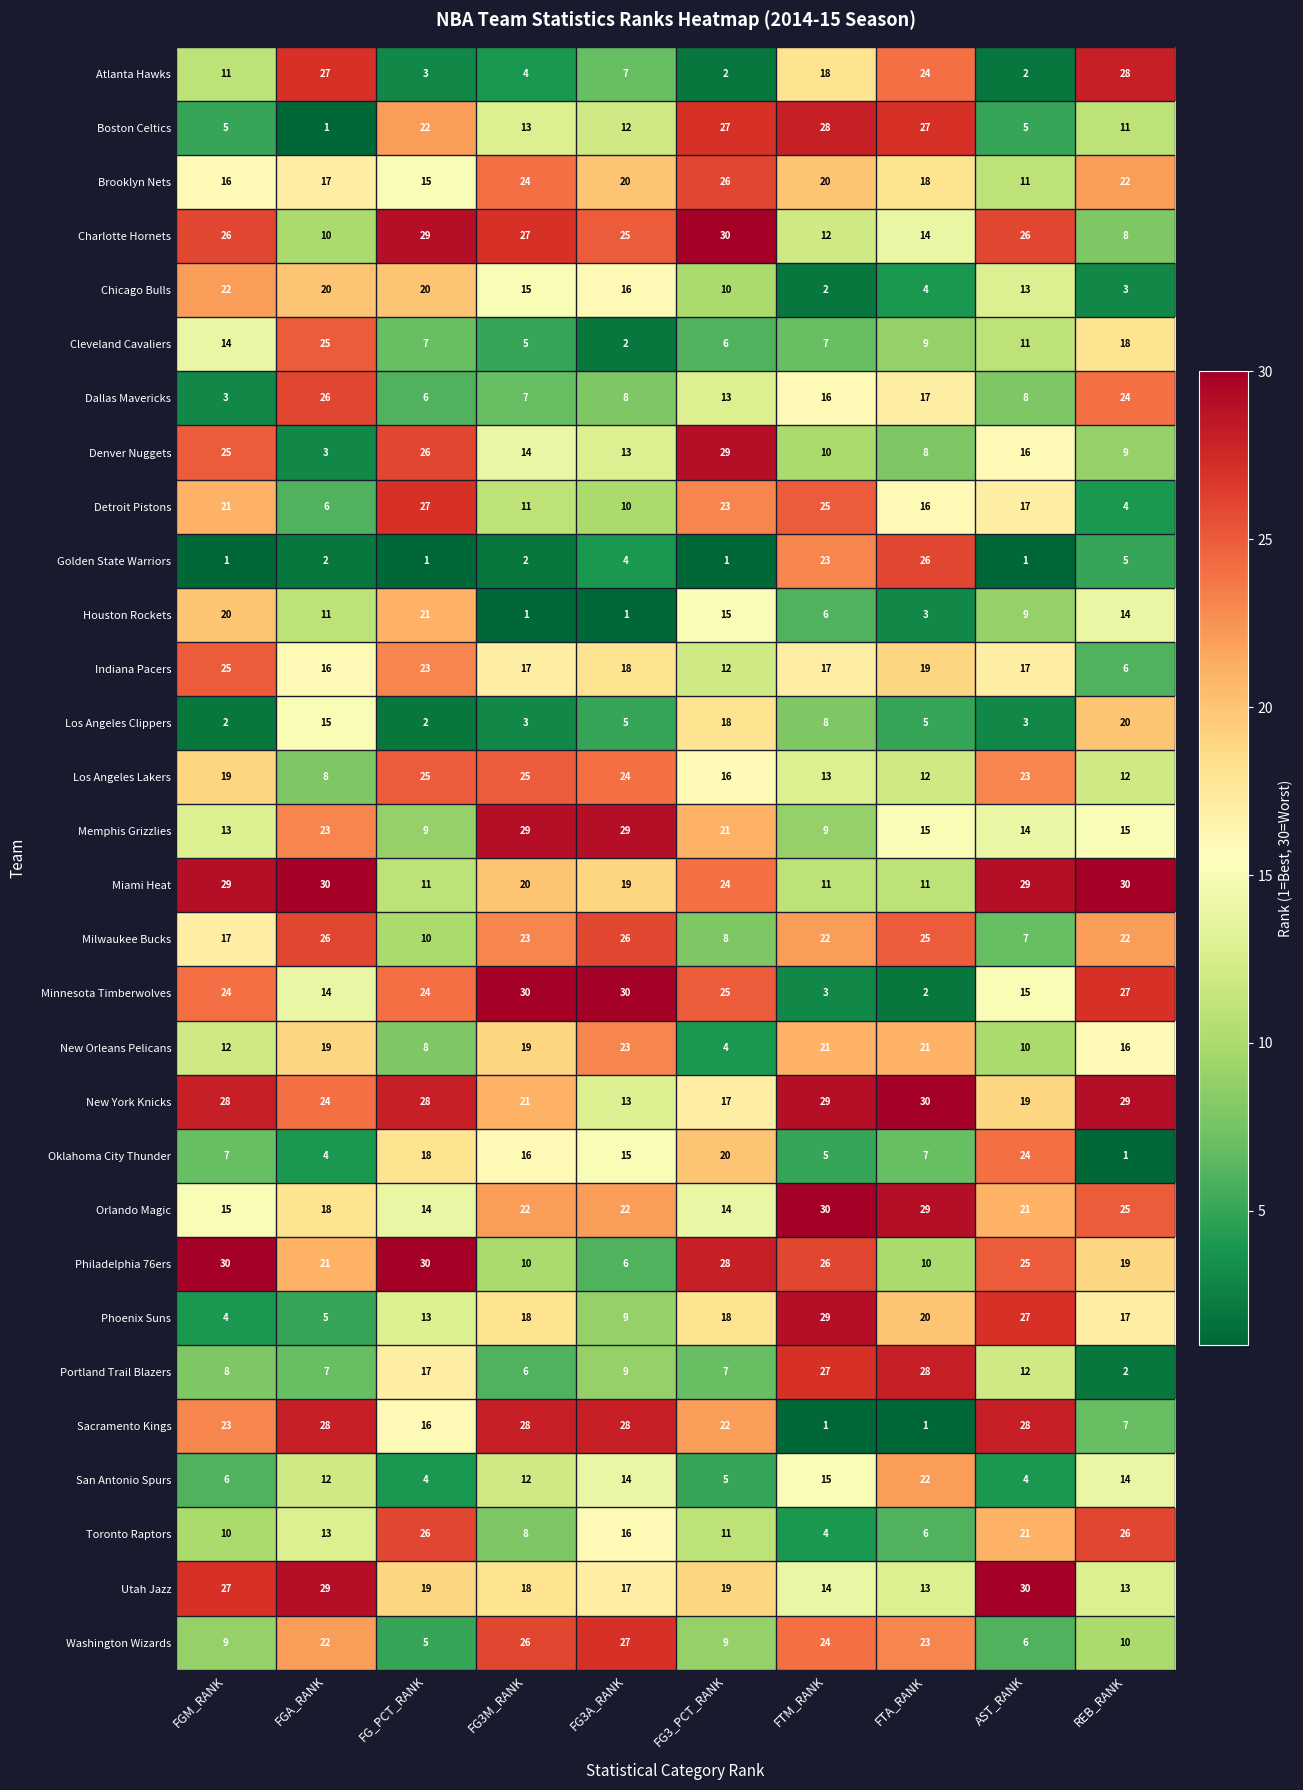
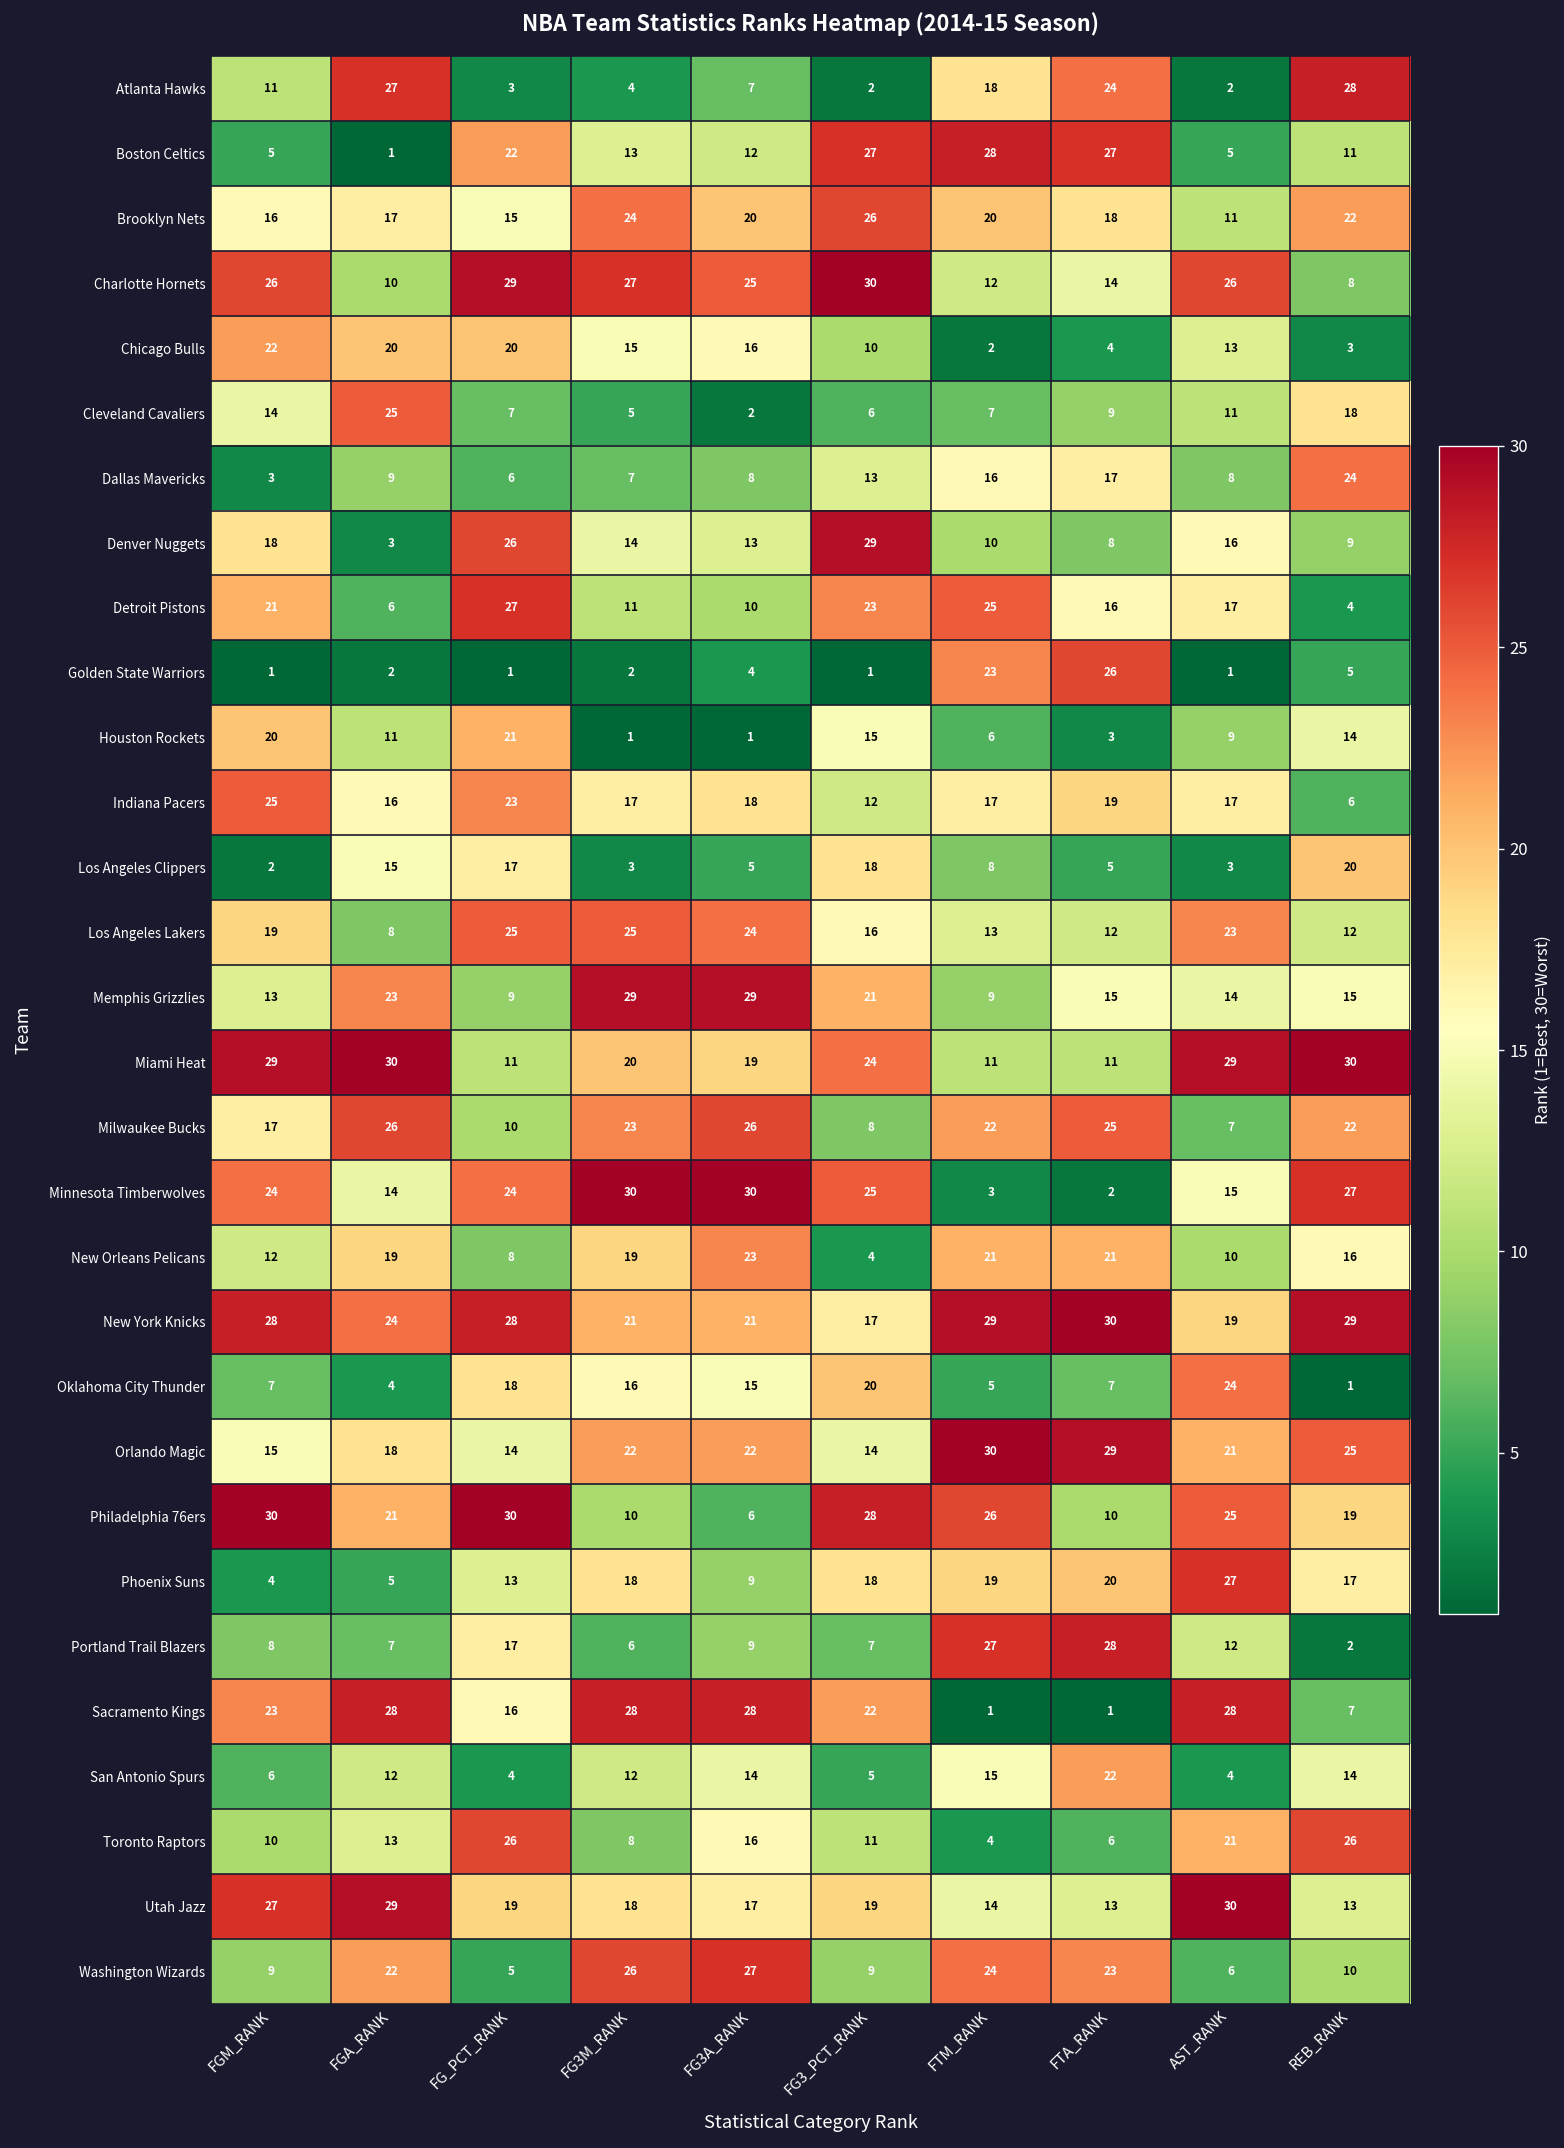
  {
    "Dallas Mavericks": {
      "FGM_RANK": 3,
-     "FGA_RANK": 26,
+     "FGA_RANK": 9,
      "FG_PCT_RANK": 6,
      "FG3M_RANK": 7,
      "FG3A_RANK": 8,
      "FG3_PCT_RANK": 13,
      "FTM_RANK": 16,
      "FTA_RANK": 17,
      "AST_RANK": 8,
      "REB_RANK": 24
    },
    "Denver Nuggets": {
-     "FGM_RANK": 25,
+     "FGM_RANK": 18,
      "FGA_RANK": 3,
      "FG_PCT_RANK": 26,
      "FG3M_RANK": 14,
      "FG3A_RANK": 13,
      "FG3_PCT_RANK": 29,
      "FTM_RANK": 10,
      "FTA_RANK": 8,
      "AST_RANK": 16,
      "REB_RANK": 9
    },
    "Los Angeles Clippers": {
      "FGM_RANK": 2,
      "FGA_RANK": 15,
-     "FG_PCT_RANK": 2,
+     "FG_PCT_RANK": 17,
      "FG3M_RANK": 3,
      "FG3A_RANK": 5,
      "FG3_PCT_RANK": 18,
      "FTM_RANK": 8,
      "FTA_RANK": 5,
      "AST_RANK": 3,
      "REB_RANK": 20
    },
    "New York Knicks": {
      "FGM_RANK": 28,
      "FGA_RANK": 24,
      "FG_PCT_RANK": 28,
      "FG3M_RANK": 21,
-     "FG3A_RANK": 13,
+     "FG3A_RANK": 21,
      "FG3_PCT_RANK": 17,
      "FTM_RANK": 29,
      "FTA_RANK": 30,
      "AST_RANK": 19,
      "REB_RANK": 29
    },
    "Phoenix Suns": {
      "FGM_RANK": 4,
      "FGA_RANK": 5,
      "FG_PCT_RANK": 13,
      "FG3M_RANK": 18,
      "FG3A_RANK": 9,
      "FG3_PCT_RANK": 18,
-     "FTM_RANK": 29,
+     "FTM_RANK": 19,
      "FTA_RANK": 20,
      "AST_RANK": 27,
      "REB_RANK": 17
    }
  }
